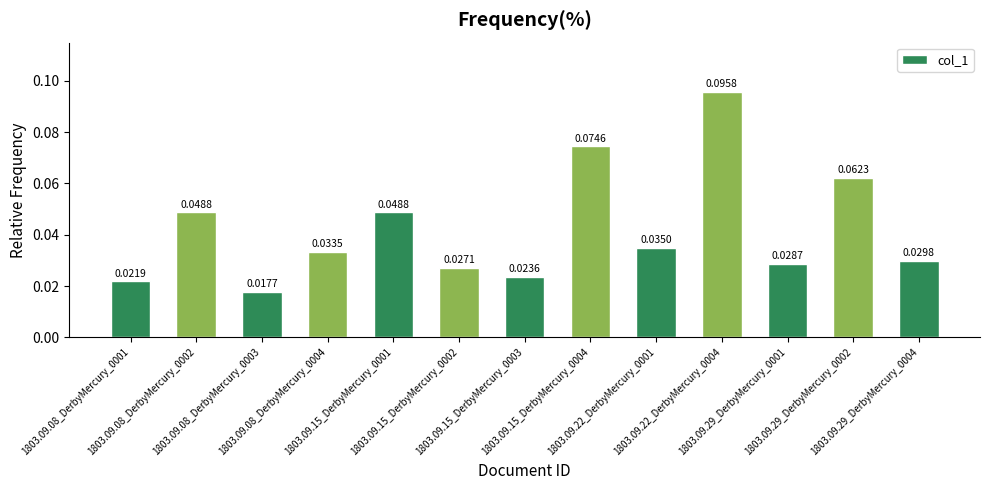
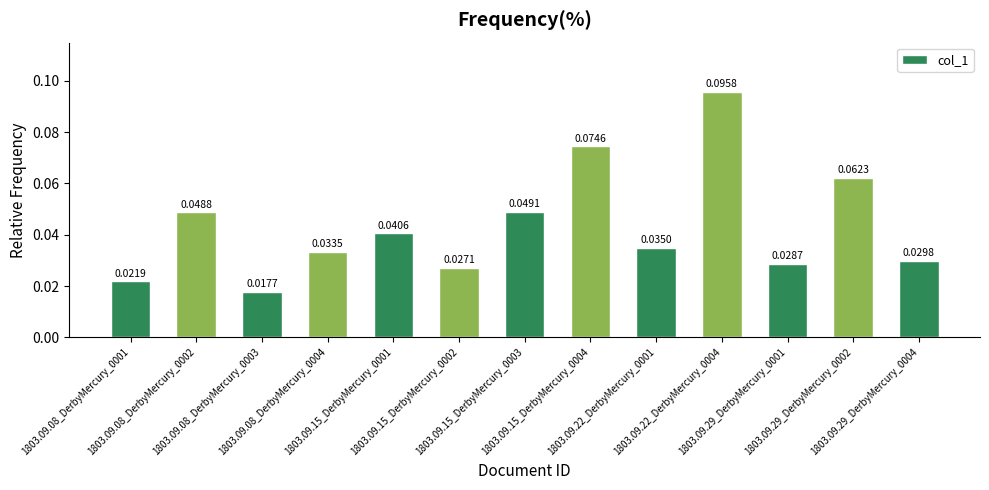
  {
    "1803.09.08_DerbyMercury_0001": 0.0219,
    "1803.09.08_DerbyMercury_0002": 0.0488,
    "1803.09.08_DerbyMercury_0003": 0.0177,
    "1803.09.08_DerbyMercury_0004": 0.0335,
-   "1803.09.15_DerbyMercury_0001": 0.0488,
+   "1803.09.15_DerbyMercury_0001": 0.0406,
    "1803.09.15_DerbyMercury_0002": 0.0271,
-   "1803.09.15_DerbyMercury_0003": 0.0236,
+   "1803.09.15_DerbyMercury_0003": 0.0491,
    "1803.09.15_DerbyMercury_0004": 0.0746,
    "1803.09.22_DerbyMercury_0001": 0.0350,
    "1803.09.22_DerbyMercury_0004": 0.0958,
    "1803.09.29_DerbyMercury_0001": 0.0287,
    "1803.09.29_DerbyMercury_0002": 0.0623,
    "1803.09.29_DerbyMercury_0004": 0.0298
  }
